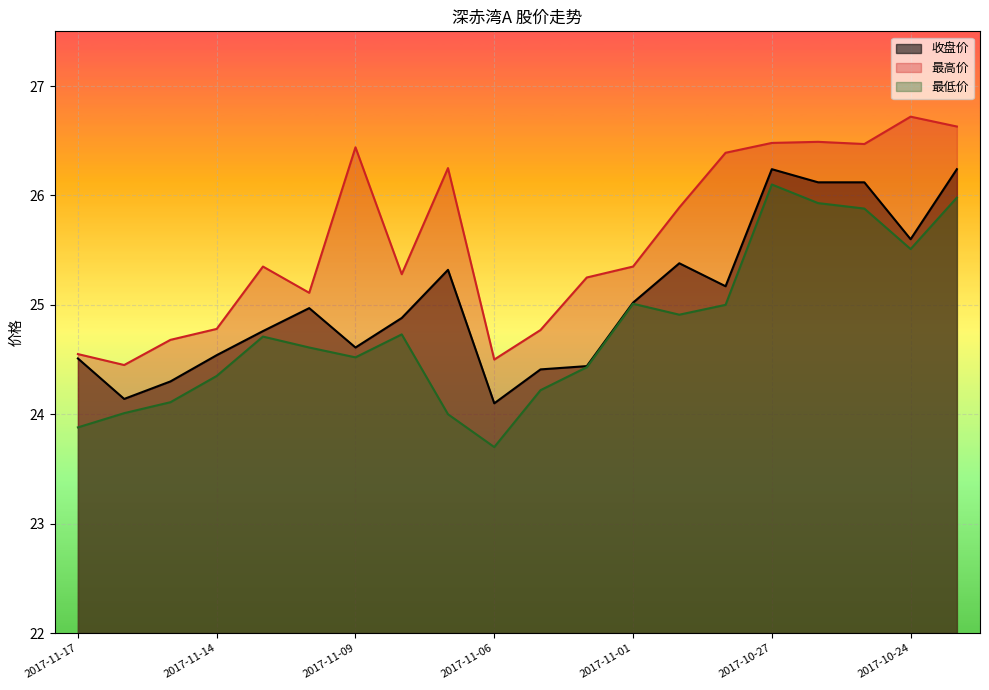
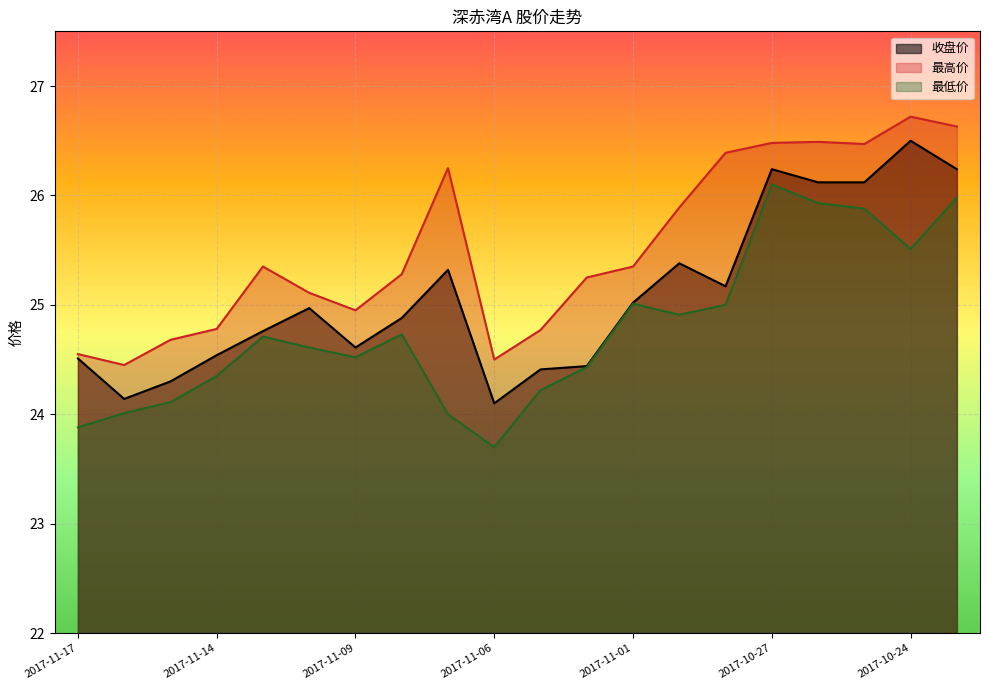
  {
    "收盘价": {
      "2017-11-17": 24.5,
      "2017-11-14": 24.54,
      "2017-11-09": 24.6,
      "2017-11-06": 24.1,
      "2017-10-27": 26.24,
-     "2017-10-24": 25.6
+     "2017-10-24": 26.5
    },
    "最高价": {
      "2017-11-17": 24.55,
      "2017-11-14": 24.78,
-     "2017-11-09": 26.44,
+     "2017-11-09": 24.95,
      "2017-11-06": 24.50,
      "2017-11-01": 25.35,
      "2017-10-27": 26.48,
      "2017-10-24": 26.72
    },
    "最低价": {
      "2017-11-17": 23.88,
      "2017-11-14": 24.35,
      "2017-11-09": 24.52,
      "2017-11-06": 23.70,
      "2017-10-27": 26.10,
      "2017-10-24": 25.51
    }
  }
